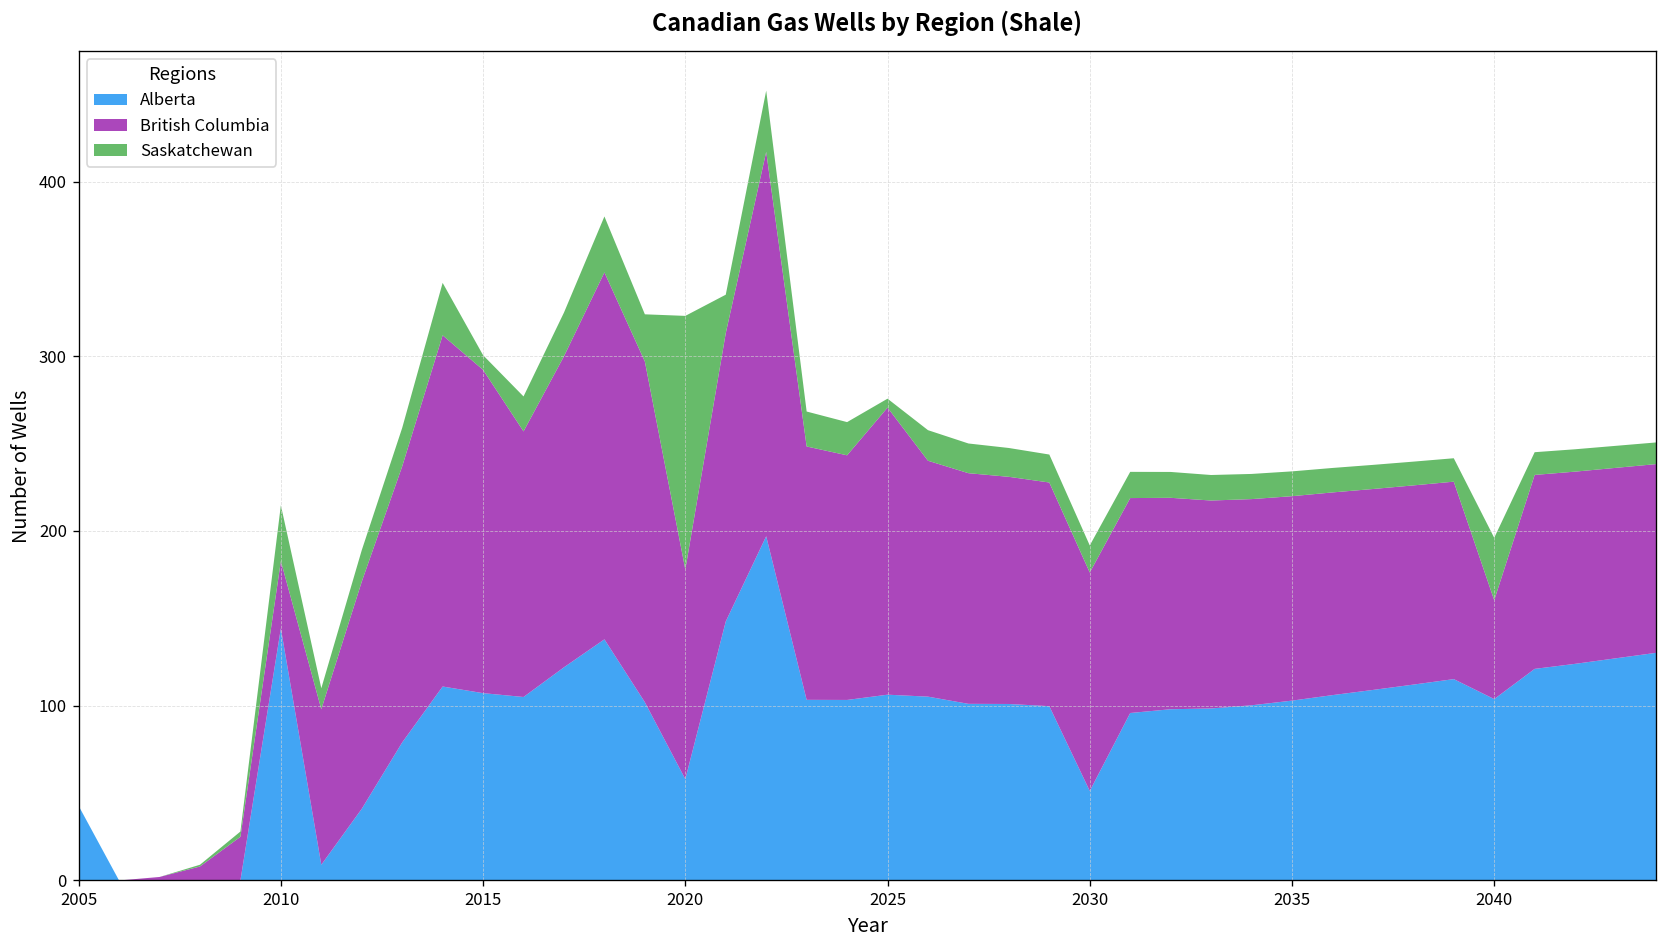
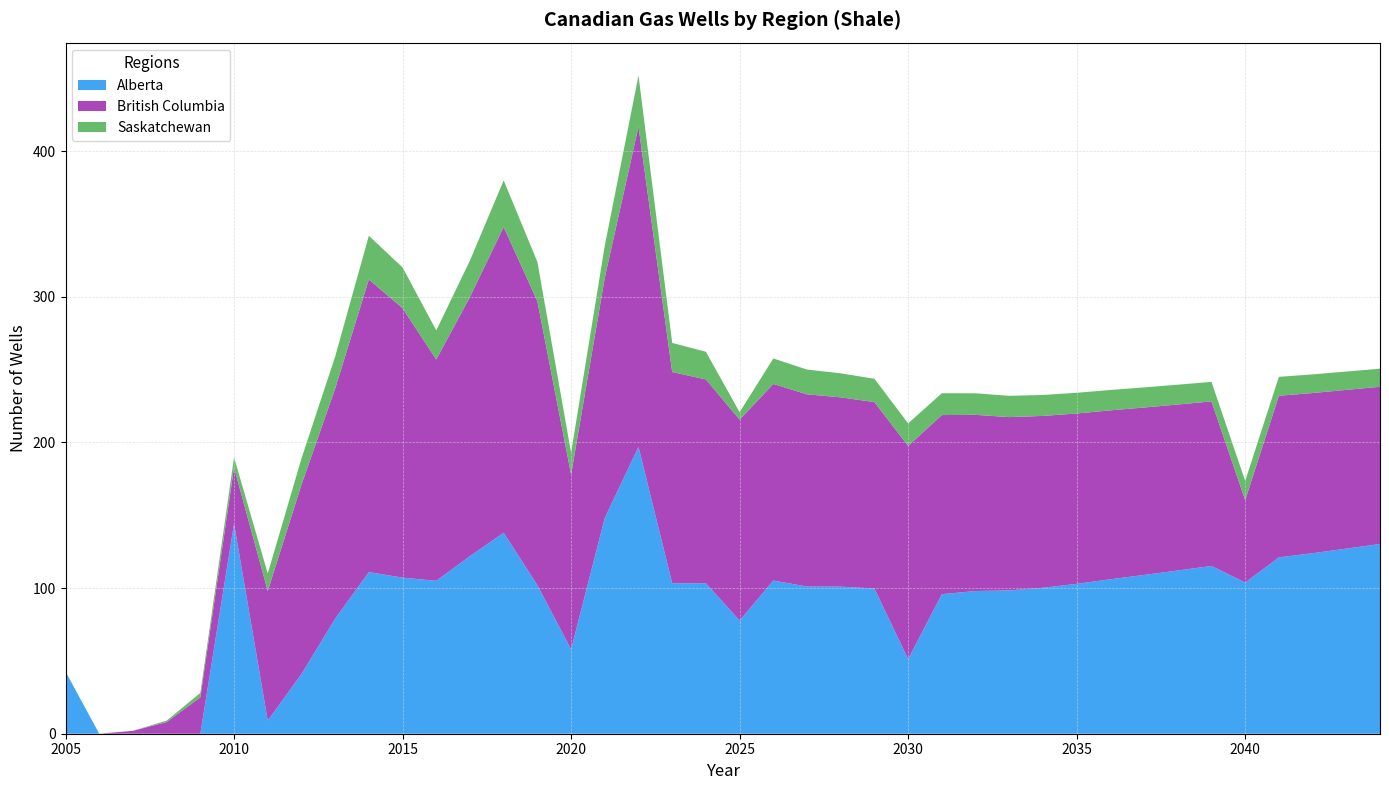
  {
    "Alberta": {
      "2010": 144,
      "2015": 107,
      "2020": 58,
-     "2025": 106,
+     "2025": 78,
      "2030": 51,
      "2035": 103,
      "2040": 104
    },
    "British Columbia": {
      "2010": 39,
      "2015": 185,
      "2020": 120,
-     "2025": 164,
-     "2030": 125,
+     "2025": 138,
+     "2030": 146,
      "2035": 117,
      "2040": 57
    },
    "Saskatchewan": {
-     "2010": 32,
-     "2015": 8,
-     "2020": 145,
+     "2010": 7,
+     "2015": 28,
+     "2020": 15,
      "2025": 5,
      "2030": 16,
      "2035": 14,
-     "2040": 36
+     "2040": 13
    }
  }
